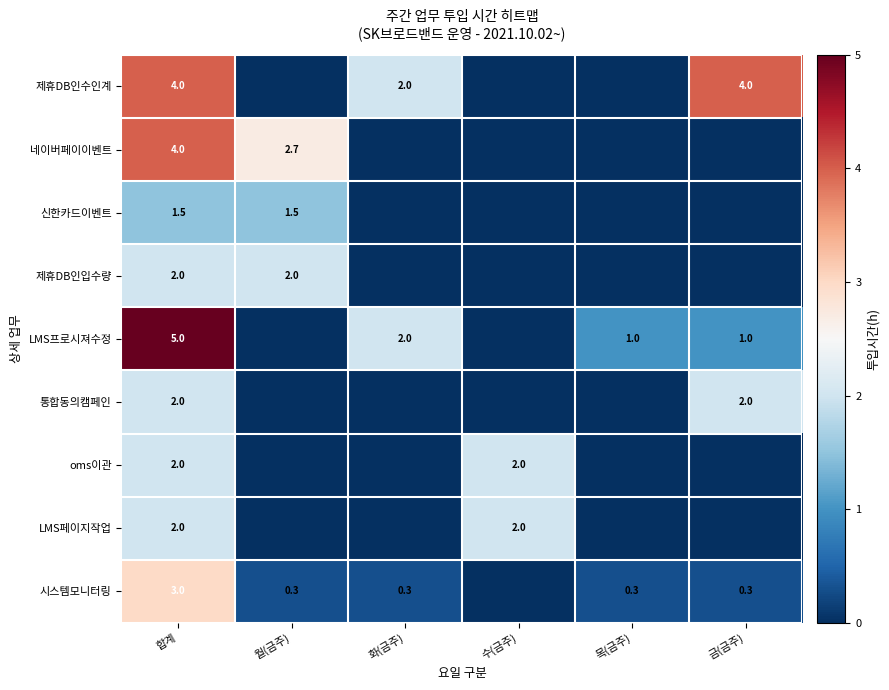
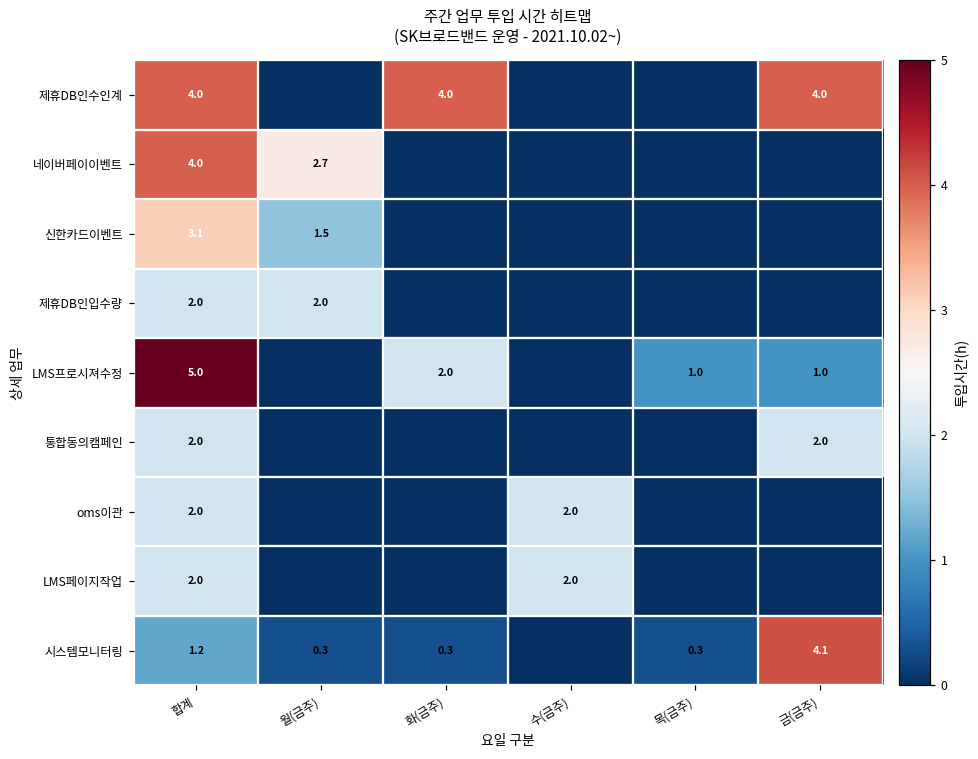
  {
    "제휴DB인수인계": {
      "합계": 4.0,
-     "화(금주)": 2.0,
+     "화(금주)": 4.0,
      "금(금주)": 4.0
    },
    "네이버페이이벤트": {
      "합계": 4.0,
      "월(금주)": 2.7
    },
    "신한카드이벤트": {
-     "합계": 1.5,
+     "합계": 3.1,
      "월(금주)": 1.5
    },
    "제휴DB인입수량": {
      "합계": 2.0,
      "월(금주)": 2.0
    },
    "LMS프로시져수정": {
      "합계": 5.0,
      "화(금주)": 2.0,
      "목(금주)": 1.0,
      "금(금주)": 1.0
    },
    "통합동의캠페인": {
      "합계": 2.0,
      "금(금주)": 2.0
    },
    "oms이관": {
      "합계": 2.0,
      "수(금주)": 2.0
    },
    "LMS페이지작업": {
      "합계": 2.0,
      "수(금주)": 2.0
    },
    "시스템모니터링": {
-     "합계": 3.0,
+     "합계": 1.2,
      "월(금주)": 0.3,
      "화(금주)": 0.3,
      "목(금주)": 0.3,
-     "금(금주)": 0.3
+     "금(금주)": 4.1
    }
  }
